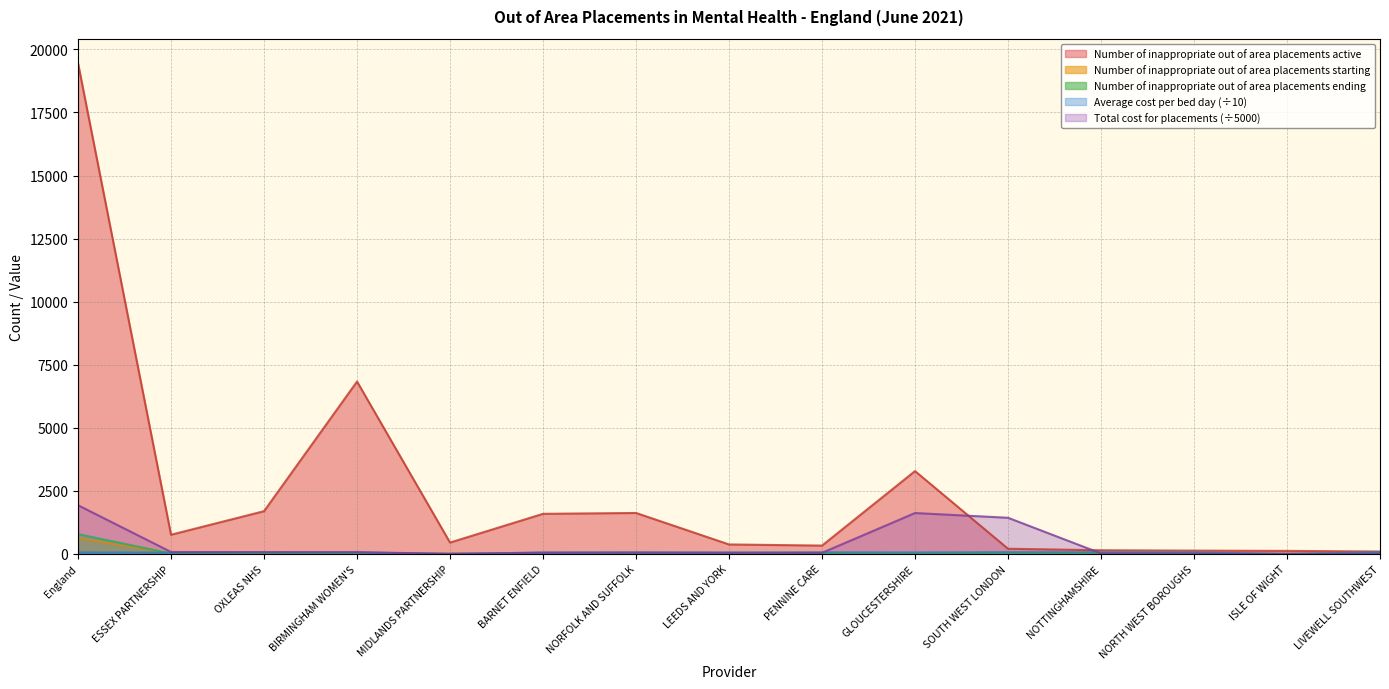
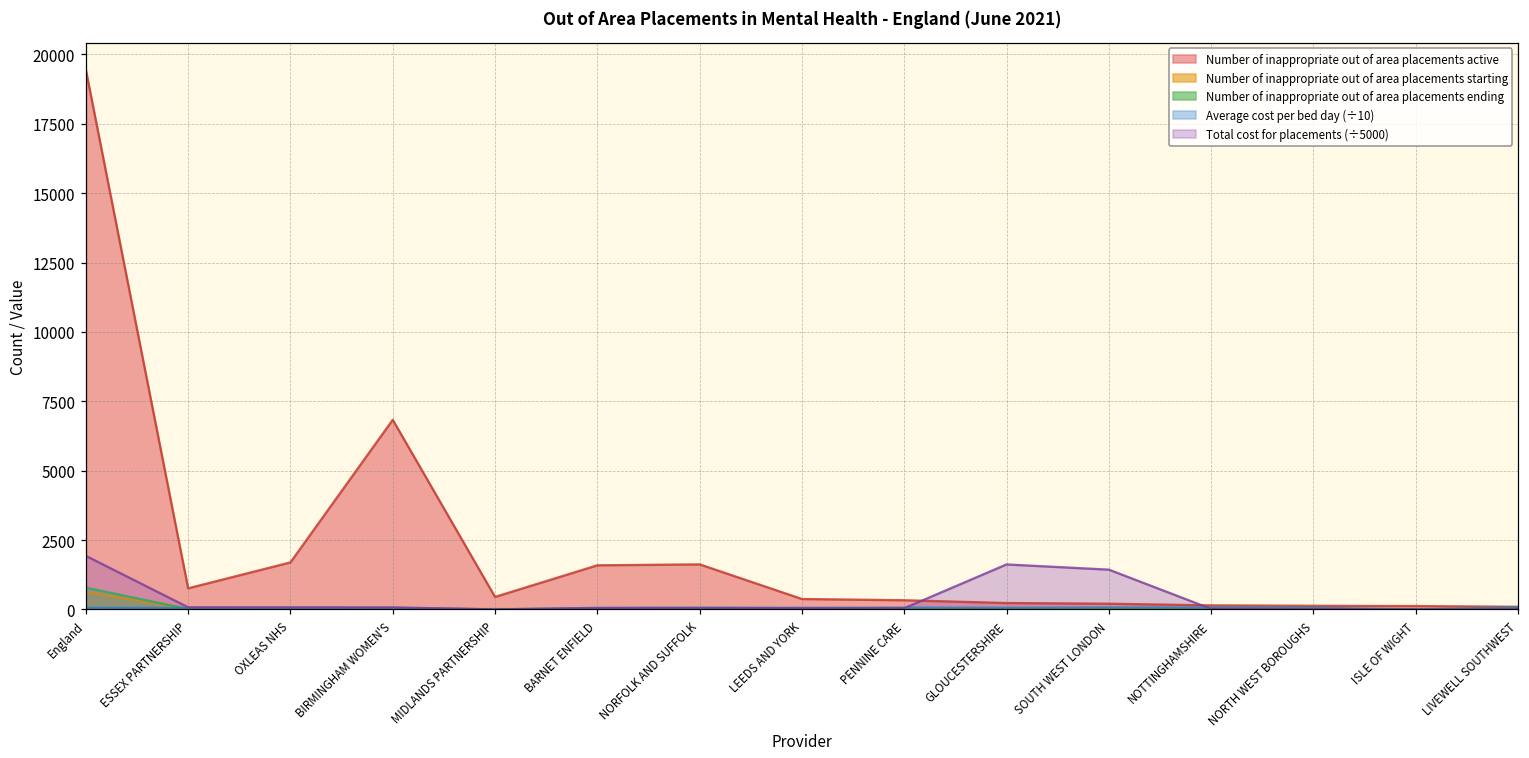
  {
    "Number of inappropriate out of area placements active": {
      "England": 19500,
      "ESSEX PARTNERSHIP": 800,
      "OXLEAS NHS": 1700,
      "BIRMINGHAM WOMEN'S": 6800,
      "MIDLANDS PARTNERSHIP": 500,
      "BARNET ENFIELD": 1600,
      "NORFOLK AND SUFFOLK": 1600,
      "LEEDS AND YORK": 400,
      "PENNINE CARE": 300,
-     "GLOUCESTERSHIRE": 3300,
+     "GLOUCESTERSHIRE": 200,
      "SOUTH WEST LONDON": 200,
      "ISLE OF WIGHT": 100
    },
    "Number of inappropriate out of area placements starting": {
      "England": 600
    },
    "Number of inappropriate out of area placements ending": {
      "England": 800
    },
    "Average cost per bed day (÷10)": {
      "England": 100
    },
    "Total cost for placements (÷5000)": {
      "England": 1900,
      "GLOUCESTERSHIRE": 1600,
      "SOUTH WEST LONDON": 1400
    }
  }
